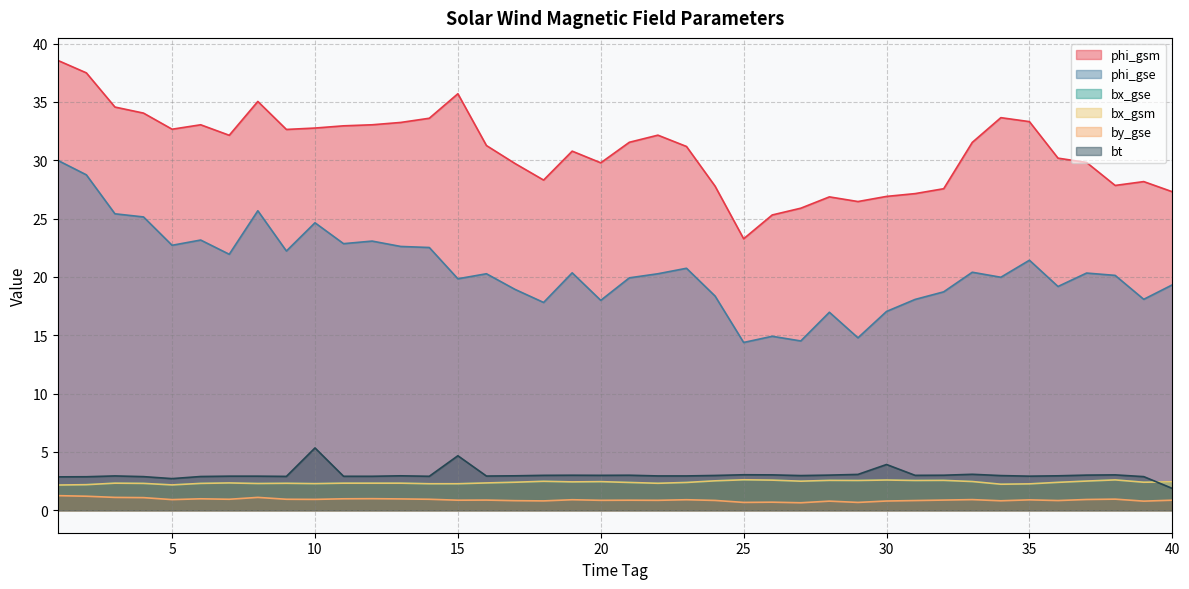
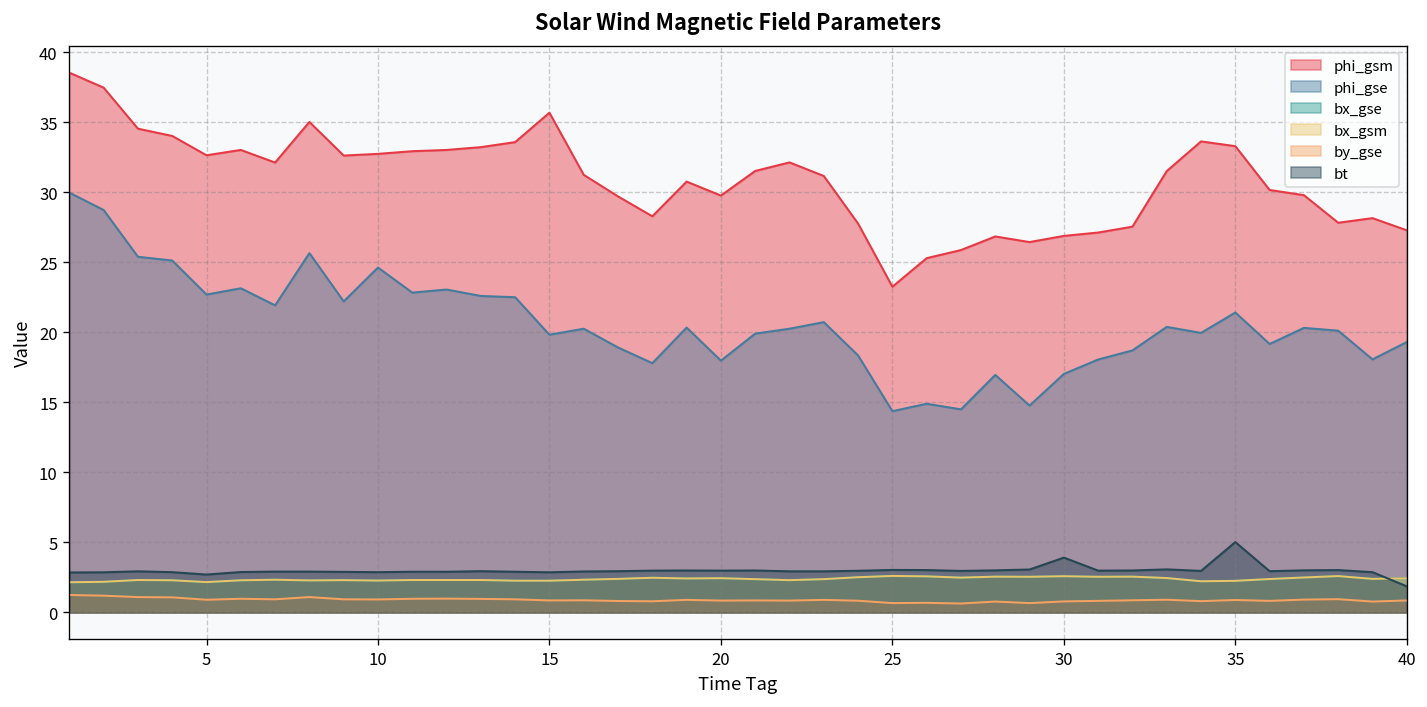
  {
    "phi_gsm": {
      "5": 32.7,
      "10": 32.8,
      "15": 35.7,
      "20": 29.8,
      "25": 23.3,
      "30": 26.9,
      "35": 33.3,
      "40": 27.3
    },
    "phi_gse": {
      "5": 22.7,
      "10": 24.6,
      "15": 19.8,
      "20": 18.0,
      "25": 14.4,
      "30": 17.0,
      "35": 21.4,
      "40": 19.3
    },
    "bt": {
      "5": 2.7,
-     "10": 5.3,
-     "15": 4.7,
+     "10": 2.9,
+     "15": 2.9,
      "20": 3.0,
      "25": 3.0,
      "30": 3.9,
-     "35": 2.9,
+     "35": 5.0,
      "40": 1.9
    }
  }
